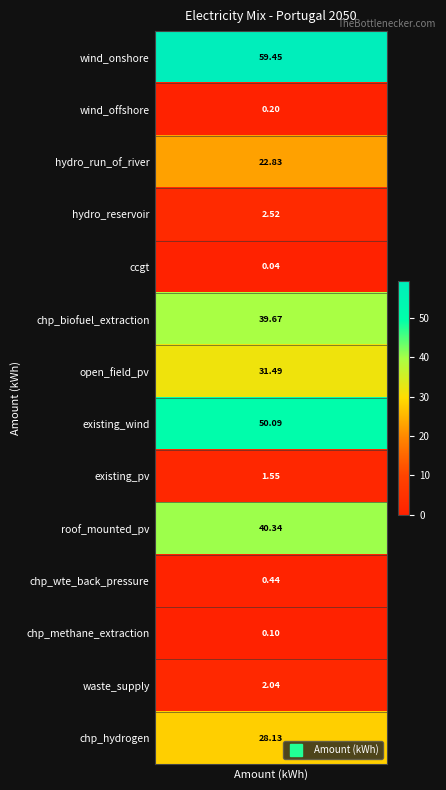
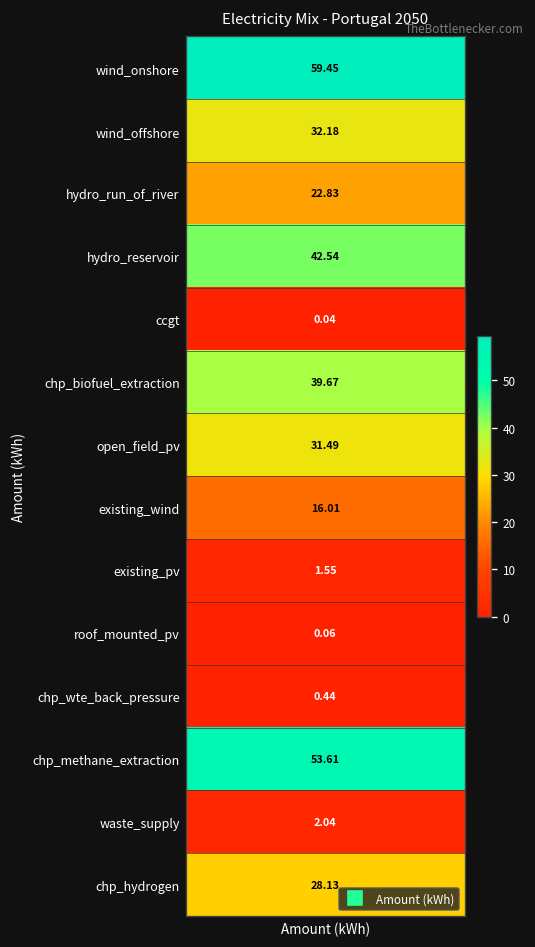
  {
    "wind_onshore": {
      "Amount (kWh)": 59.45
    },
    "wind_offshore": {
-     "Amount (kWh)": 0.20
+     "Amount (kWh)": 32.18
    },
    "hydro_run_of_river": {
      "Amount (kWh)": 22.83
    },
    "hydro_reservoir": {
-     "Amount (kWh)": 2.52
+     "Amount (kWh)": 42.54
    },
    "ccgt": {
      "Amount (kWh)": 0.04
    },
    "chp_biofuel_extraction": {
      "Amount (kWh)": 39.67
    },
    "open_field_pv": {
      "Amount (kWh)": 31.49
    },
    "existing_wind": {
-     "Amount (kWh)": 50.09
+     "Amount (kWh)": 16.01
    },
    "existing_pv": {
      "Amount (kWh)": 1.55
    },
    "roof_mounted_pv": {
-     "Amount (kWh)": 40.34
+     "Amount (kWh)": 0.06
    },
    "chp_wte_back_pressure": {
      "Amount (kWh)": 0.44
    },
    "chp_methane_extraction": {
-     "Amount (kWh)": 0.10
+     "Amount (kWh)": 53.61
    },
    "waste_supply": {
      "Amount (kWh)": 2.04
    }
  }
